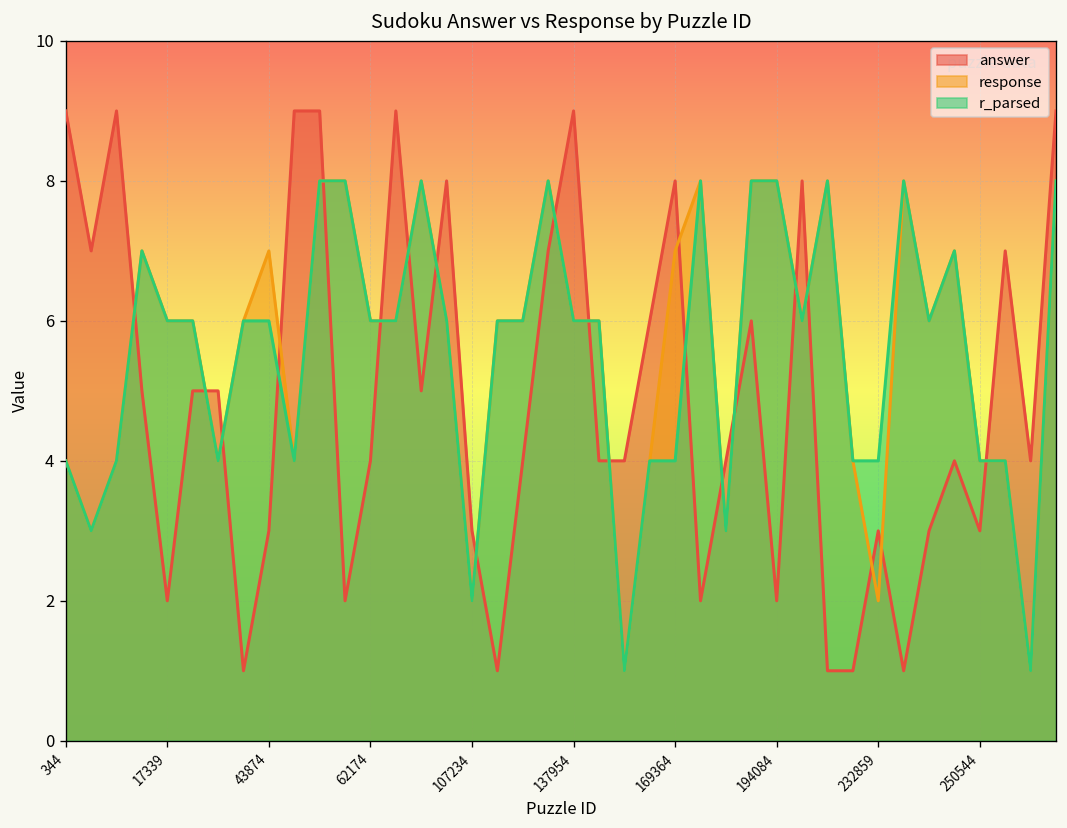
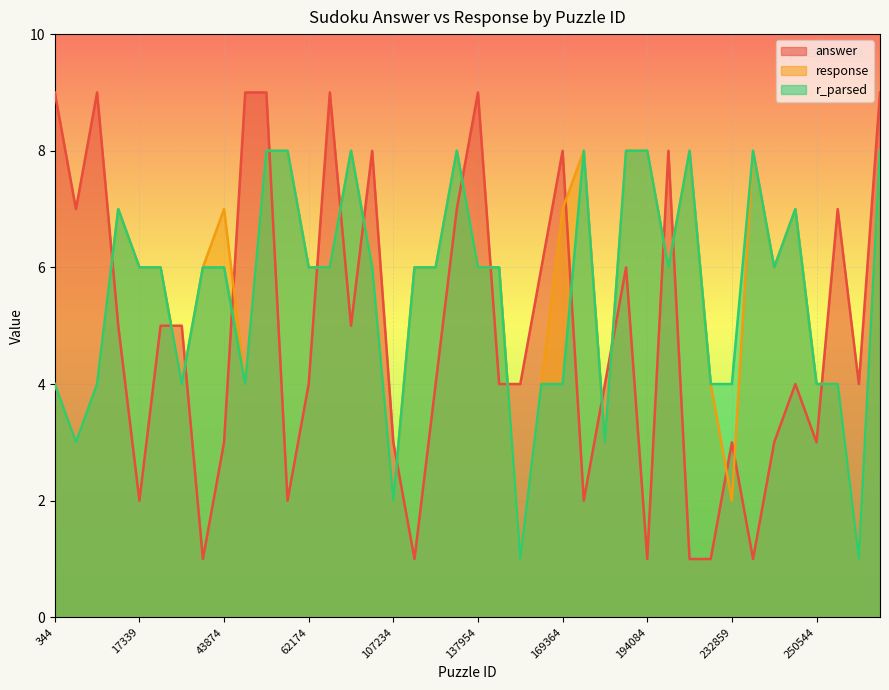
  {
    "answer": {
      "344": 9,
      "17339": 2,
      "43874": 3,
      "62174": 4,
      "107234": 3,
      "137954": 9,
      "169364": 8,
-     "194084": 2,
+     "194084": 1,
      "232859": 3,
      "250544": 3
    },
    "response": {
      "43874": 7,
      "169364": 7,
      "232859": 2
    },
    "r_parsed": {
      "43874": 6,
      "169364": 4,
      "232859": 4
    }
  }
